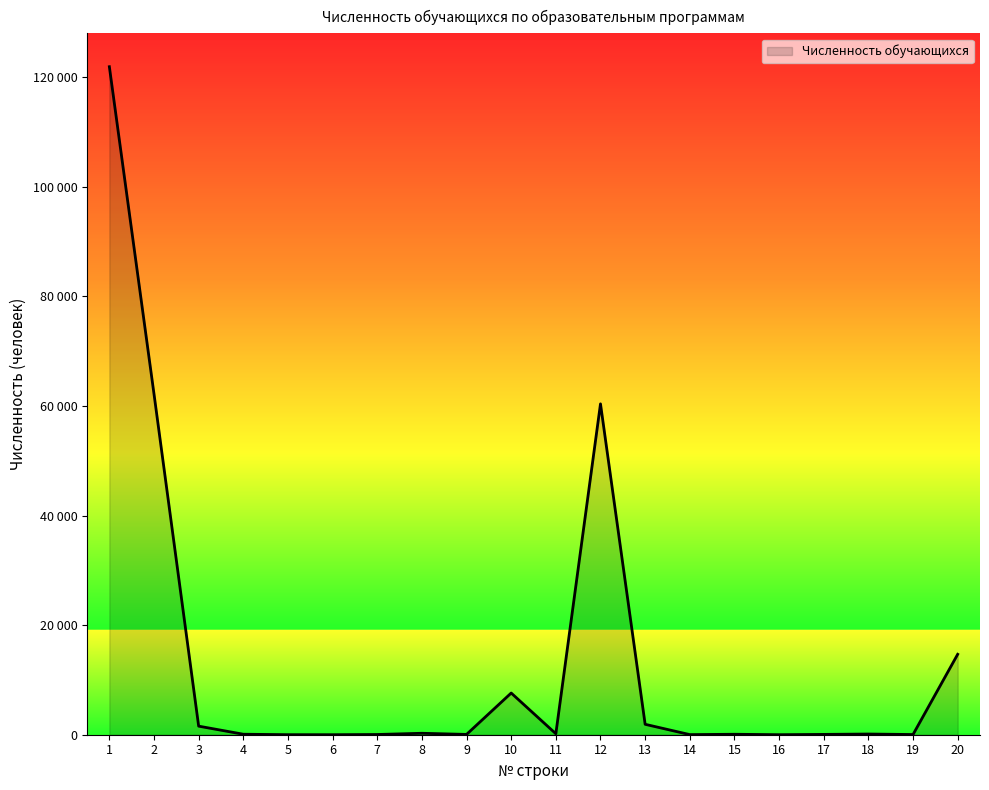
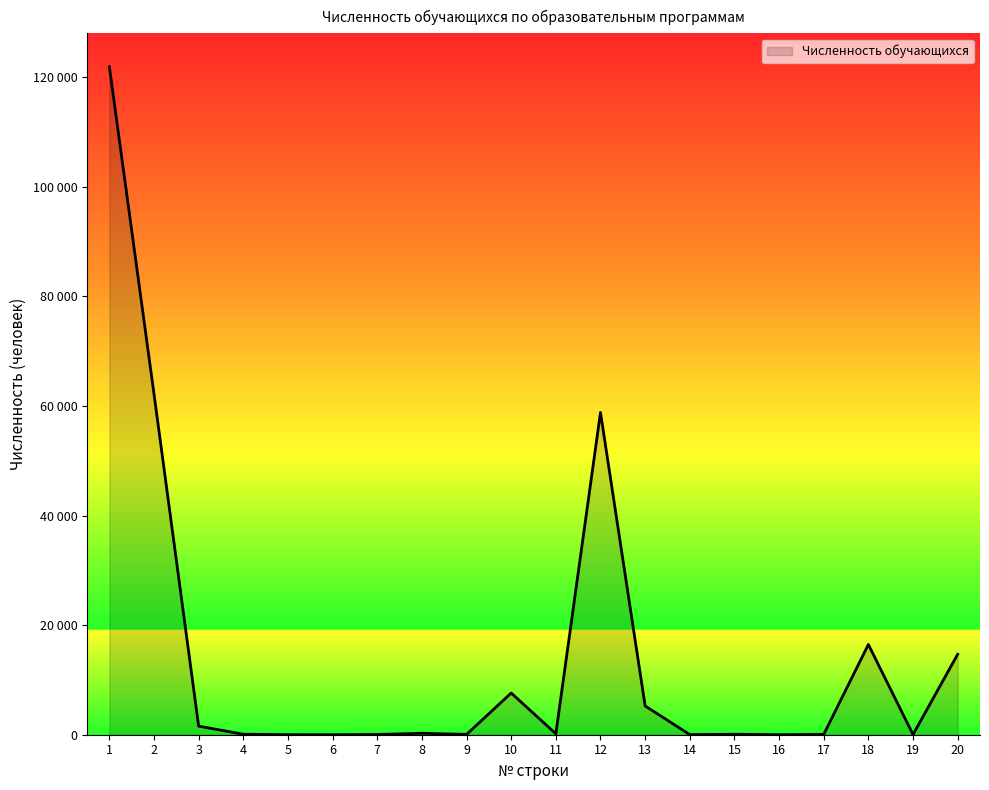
  {
    "1": 122000,
    "2": 62000,
    "3": 2000,
    "4": 0,
    "5": 0,
    "6": 0,
    "7": 0,
    "8": 0,
    "9": 0,
    "10": 8000,
    "11": 0,
-   "12": 60000,
-   "13": 2000,
+   "12": 59000,
+   "13": 5000,
    "14": 0,
    "15": 0,
    "16": 0,
    "17": 0,
-   "18": 0,
+   "18": 16000,
    "19": 0,
    "20": 15000
  }
